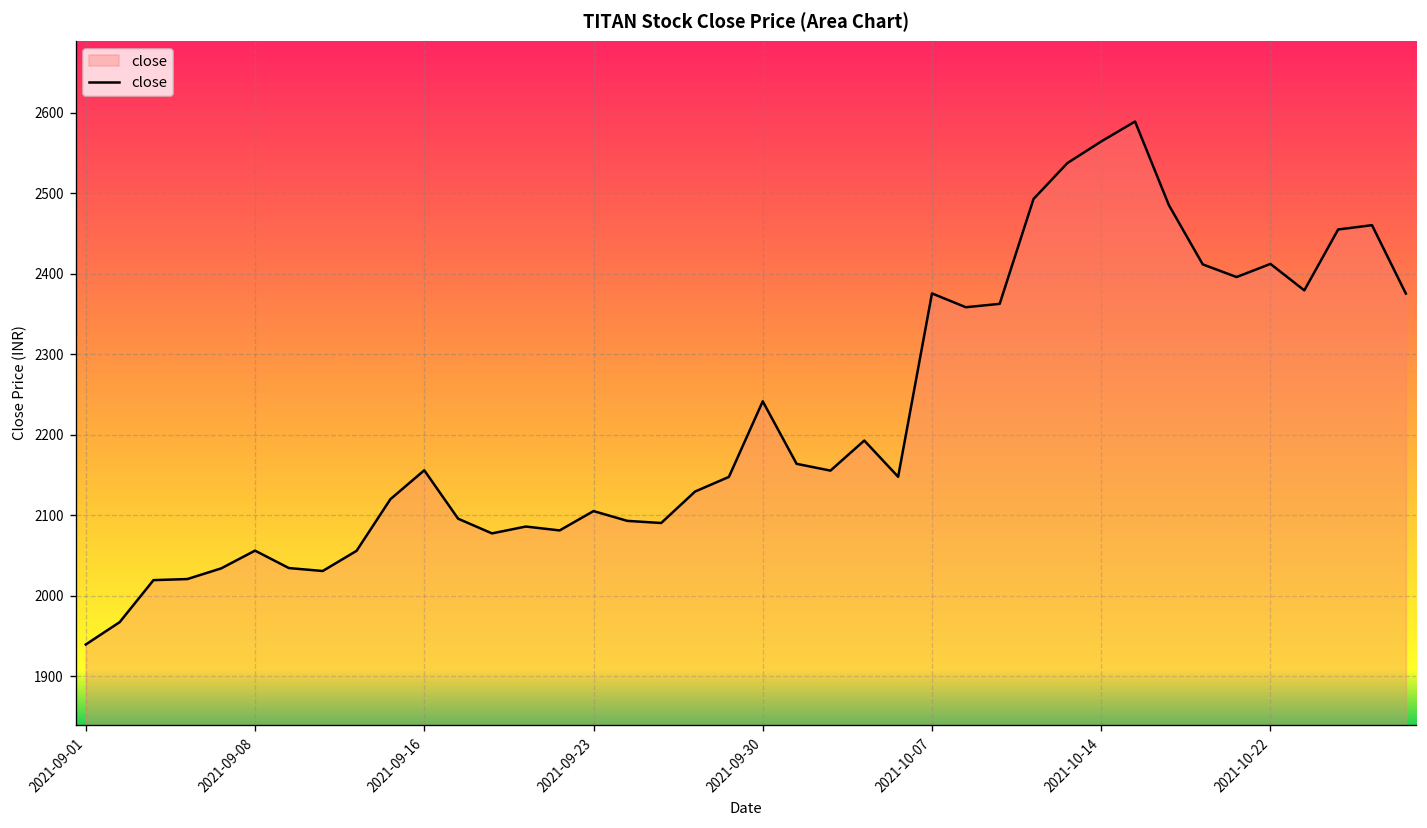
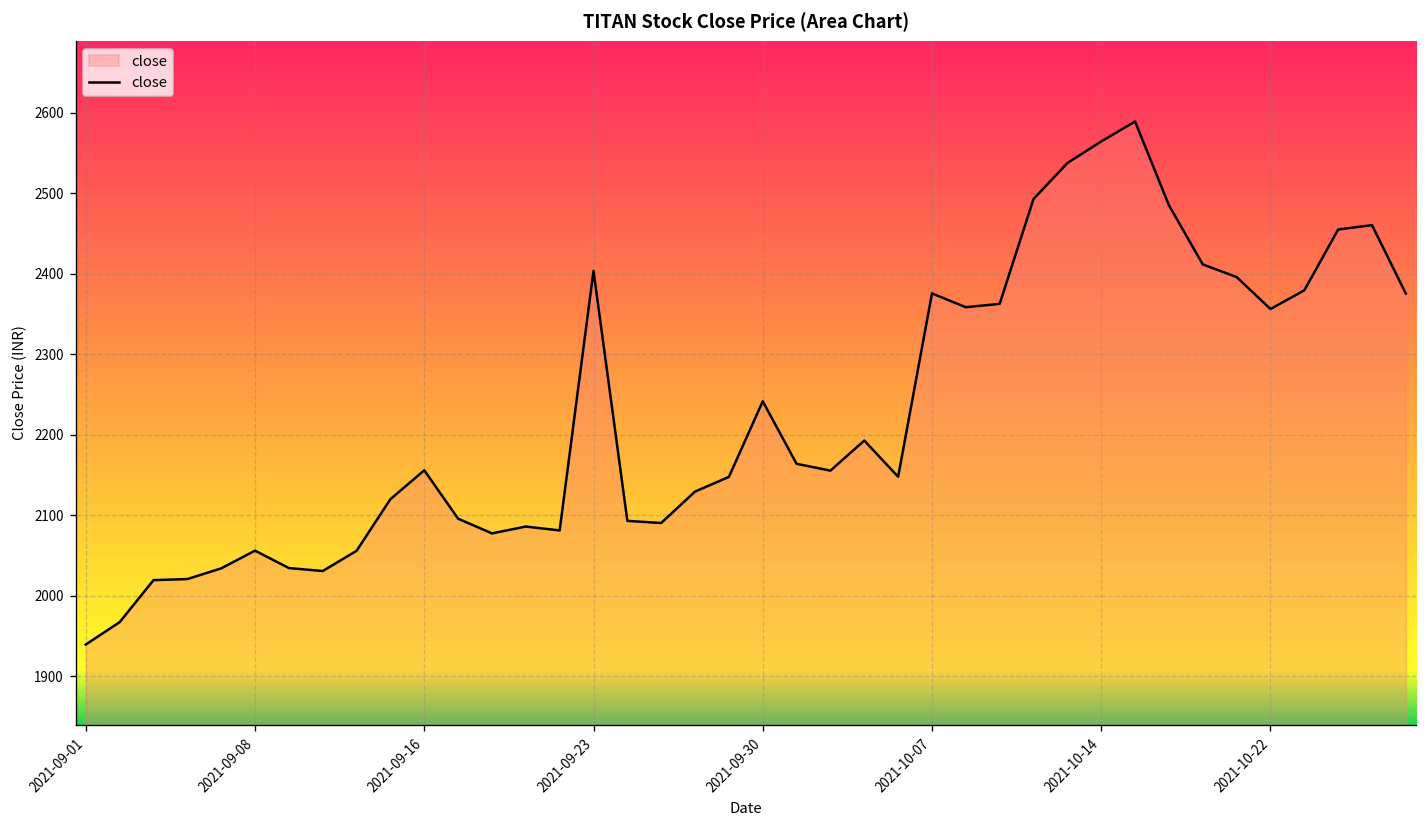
  {
    "2021-09-01": 1940,
    "2021-09-08": 2060,
    "2021-09-16": 2160,
-   "2021-09-23": 2110,
+   "2021-09-23": 2400,
    "2021-09-30": 2240,
    "2021-10-07": 2380,
    "2021-10-14": 2560,
-   "2021-10-22": 2410
+   "2021-10-22": 2360
  }
